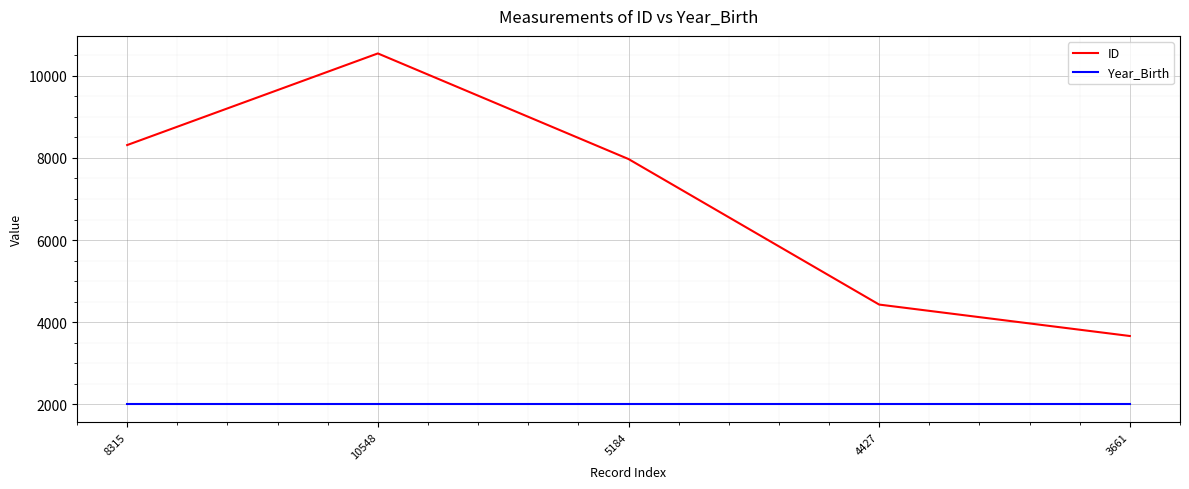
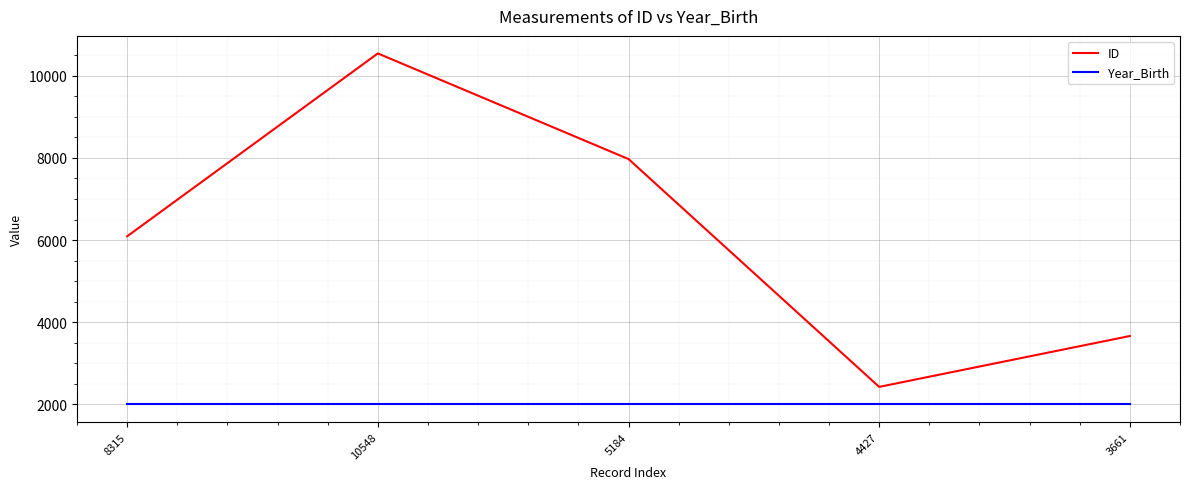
  {
    "ID": {
-     "8315": 8300,
+     "8315": 6100,
      "10548": 10500,
      "5184": 8000,
-     "4427": 4400,
+     "4427": 2400,
      "3661": 3700
    },
    "Year_Birth": {
      "8315": 2000,
      "10548": 2000,
      "5184": 2000,
      "4427": 2000,
      "3661": 2000
    }
  }
